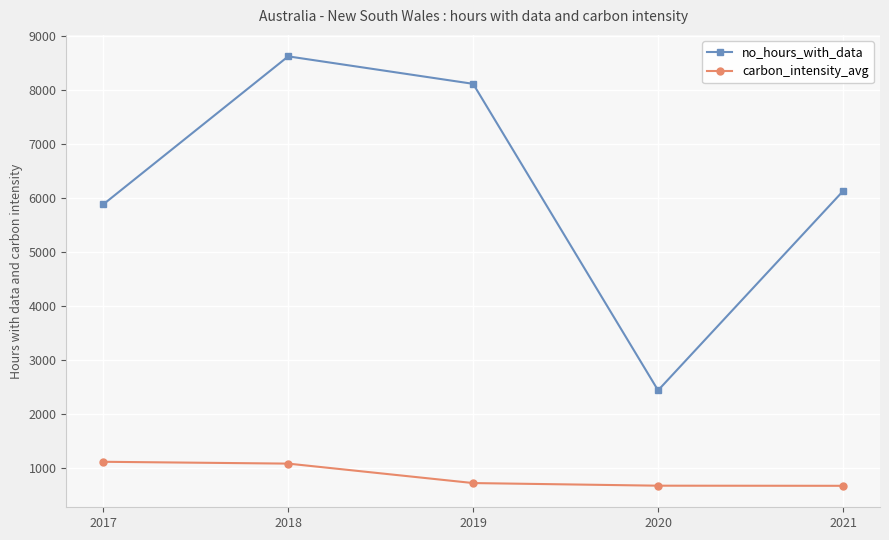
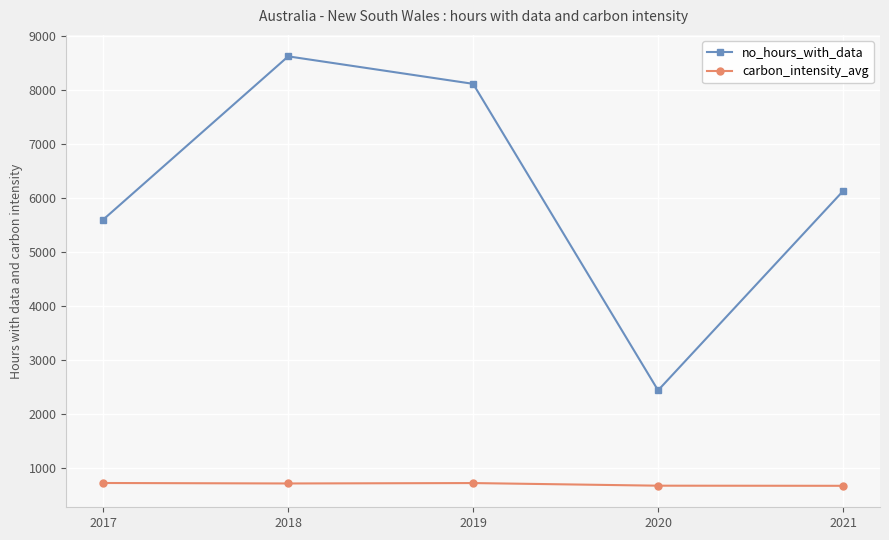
  {
    "no_hours_with_data": {
-     "2017": 5900,
+     "2017": 5600,
      "2018": 8600,
      "2019": 8100,
      "2020": 2400,
      "2021": 6100
    },
    "carbon_intensity_avg": {
-     "2017": 1100,
-     "2018": 1100,
+     "2017": 700,
+     "2018": 700,
      "2019": 700,
      "2020": 700,
      "2021": 700
    }
  }
